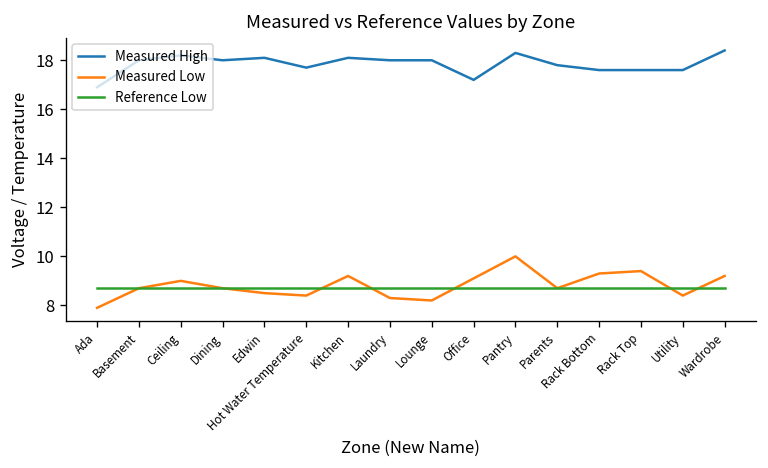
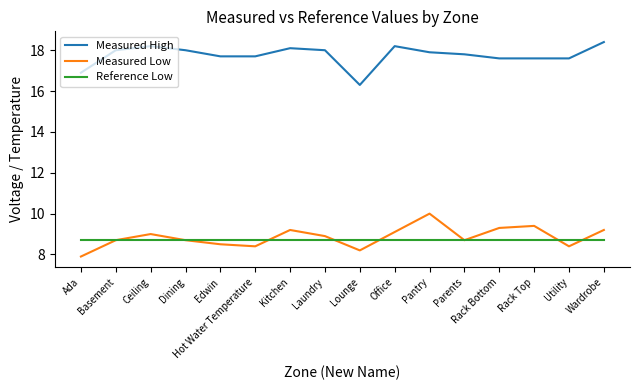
  {
    "Measured High": {
      "Dining": 18.0,
-     "Edwin": 18.1,
+     "Edwin": 17.7,
      "Hot Water Temperature": 17.7,
      "Kitchen": 18.1,
      "Laundry": 18.0,
-     "Lounge": 18.0,
-     "Office": 17.2,
-     "Pantry": 18.3,
+     "Lounge": 16.3,
+     "Office": 18.2,
+     "Pantry": 17.9,
      "Parents": 17.8,
      "Rack Bottom": 17.6,
      "Rack Top": 17.6,
      "Utility": 17.6,
      "Wardrobe": 18.4
    },
    "Measured Low": {
      "Ada": 7.9,
      "Ceiling": 9.0,
      "Edwin": 8.5,
      "Hot Water Temperature": 8.4,
      "Kitchen": 9.2,
-     "Laundry": 8.3,
+     "Laundry": 8.9,
      "Lounge": 8.2,
      "Office": 9.1,
      "Pantry": 10.0,
      "Rack Bottom": 9.3,
      "Rack Top": 9.4,
      "Utility": 8.4,
      "Wardrobe": 9.2
    },
    "Reference Low": {
      "Ada": 8.7,
      "Ceiling": 8.7,
      "Edwin": 8.7,
      "Hot Water Temperature": 8.7,
      "Kitchen": 8.7,
      "Laundry": 8.7,
      "Lounge": 8.7,
      "Office": 8.7,
      "Pantry": 8.7,
      "Rack Bottom": 8.7,
      "Rack Top": 8.7,
      "Utility": 8.7,
      "Wardrobe": 8.7
    }
  }
